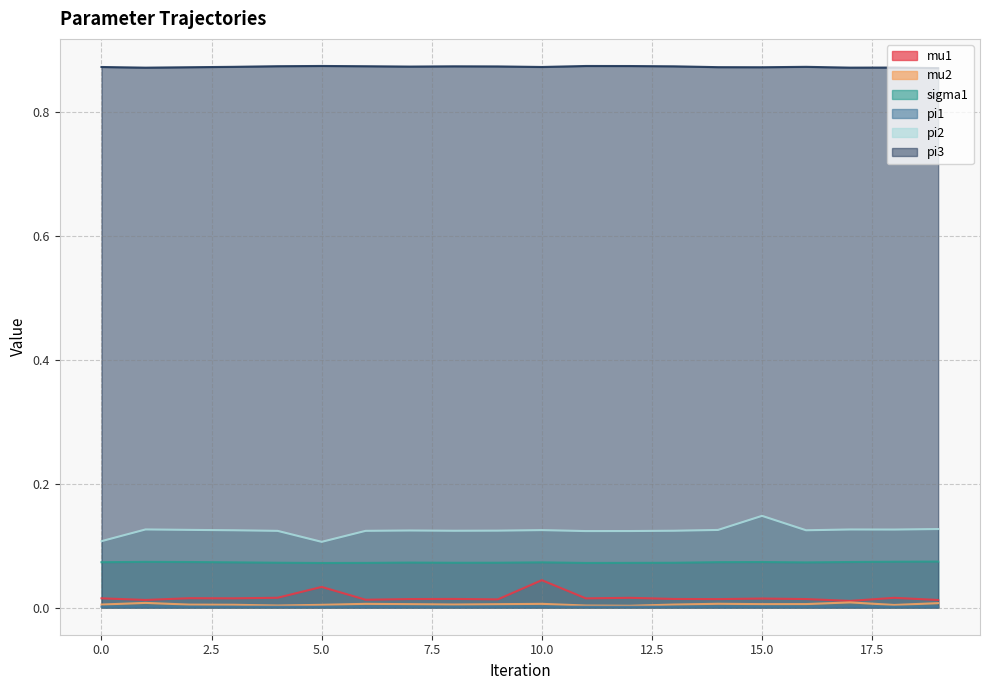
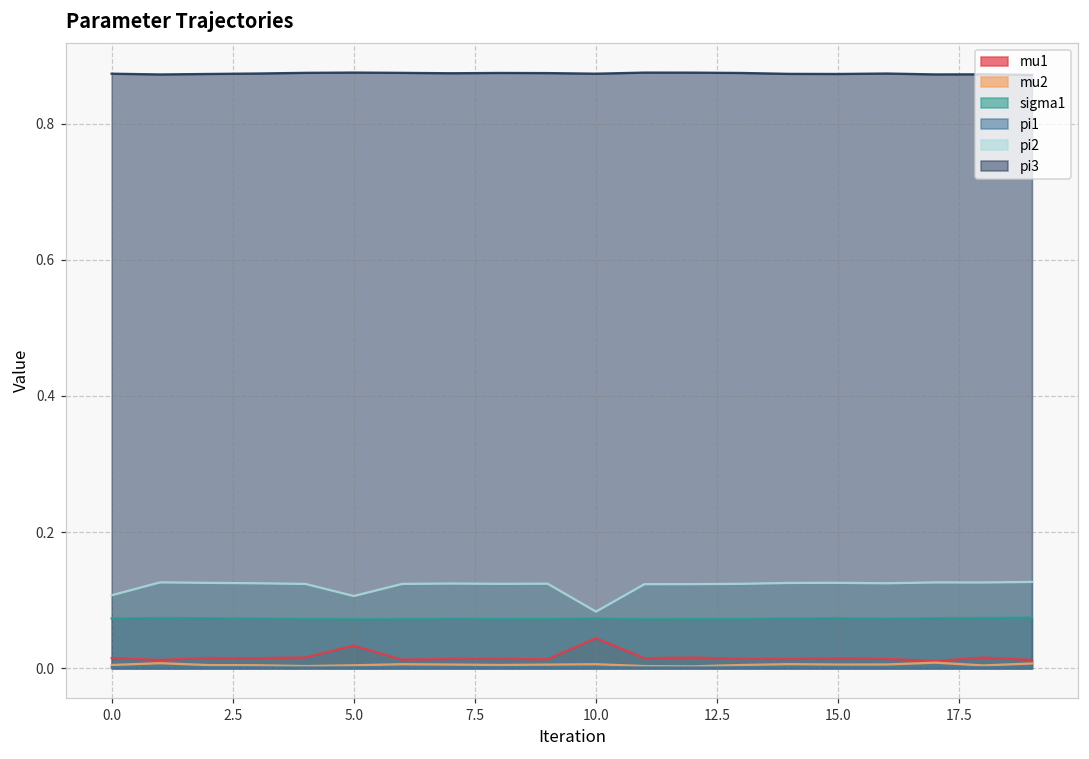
  {
    "mu1": {
      "0.0": 0.02,
      "5.0": 0.03,
      "10.0": 0.04,
      "15.0": 0.01
    },
    "mu2": {
      "10.0": 0.01,
      "15.0": 0.01
    },
    "pi2": {
      "0.0": 0.11,
      "5.0": 0.11,
-     "10.0": 0.13,
-     "15.0": 0.15
+     "10.0": 0.08,
+     "15.0": 0.13
    }
  }
